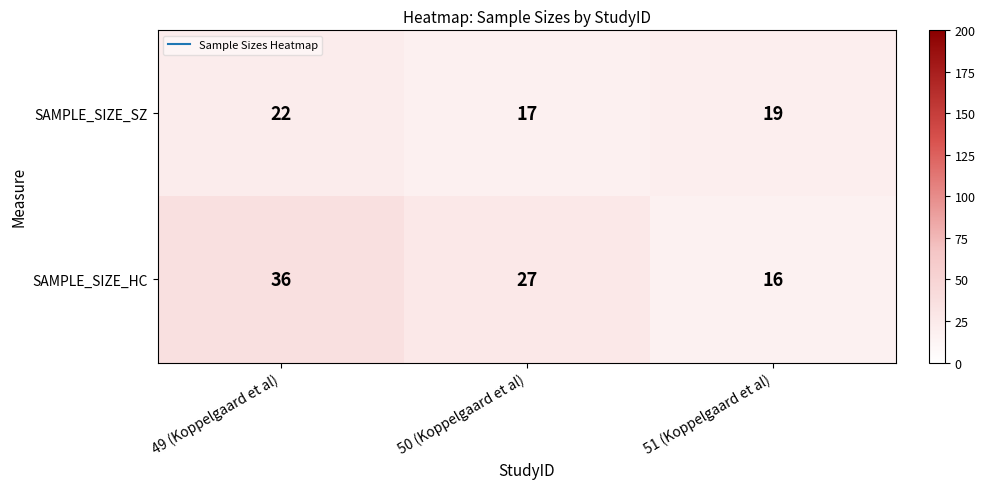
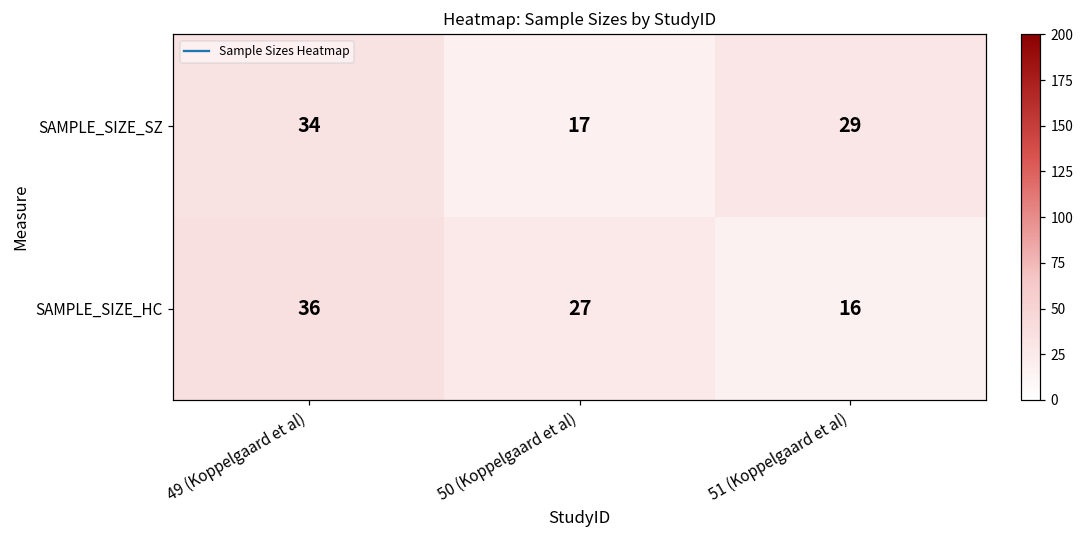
  {
    "SAMPLE_SIZE_SZ": {
-     "49 (Koppelgaard et al)": 22,
+     "49 (Koppelgaard et al)": 34,
      "50 (Koppelgaard et al)": 17,
-     "51 (Koppelgaard et al)": 19
+     "51 (Koppelgaard et al)": 29
    },
    "SAMPLE_SIZE_HC": {
      "49 (Koppelgaard et al)": 36,
      "50 (Koppelgaard et al)": 27,
      "51 (Koppelgaard et al)": 16
    }
  }
